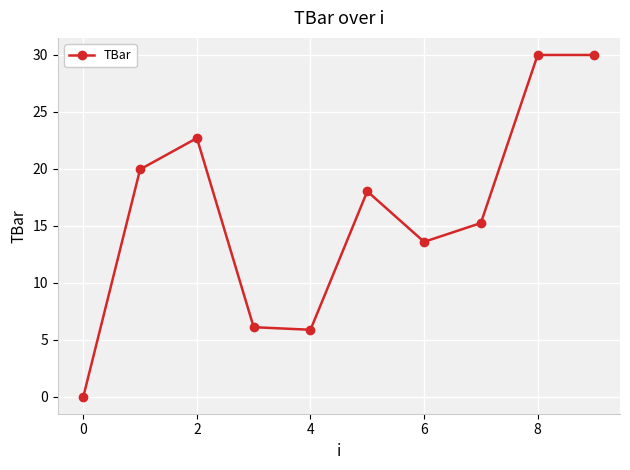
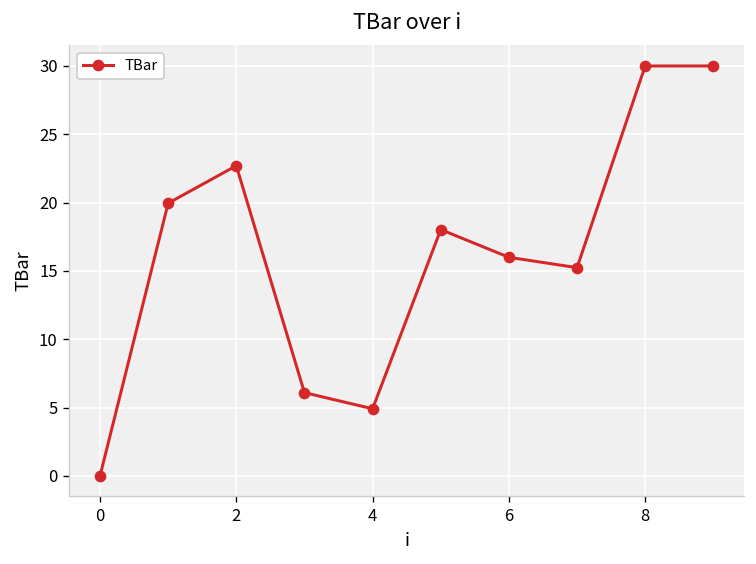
  {
    "0": 0.0,
    "2": 22.7,
-   "4": 5.9,
-   "6": 13.6,
+   "4": 4.9,
+   "6": 16.0,
    "8": 30.0
  }
